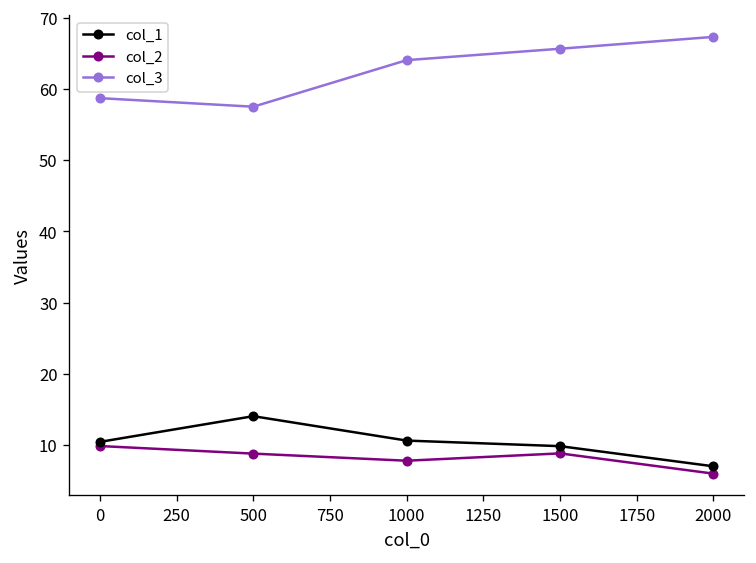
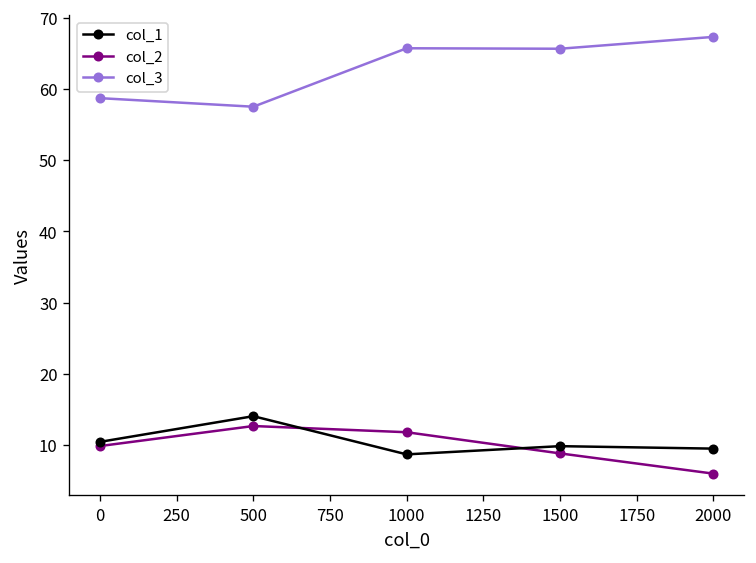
  {
    "col_1": {
      "0": 10,
      "500": 14,
-     "1000": 11,
+     "1000": 9,
      "1500": 10,
-     "2000": 7
+     "2000": 9
    },
    "col_2": {
      "0": 10,
-     "500": 9,
-     "1000": 8,
+     "500": 13,
+     "1000": 12,
      "1500": 9,
      "2000": 6
    },
    "col_3": {
      "0": 59,
      "500": 58,
-     "1000": 64,
+     "1000": 66,
      "1500": 66,
      "2000": 67
    }
  }
